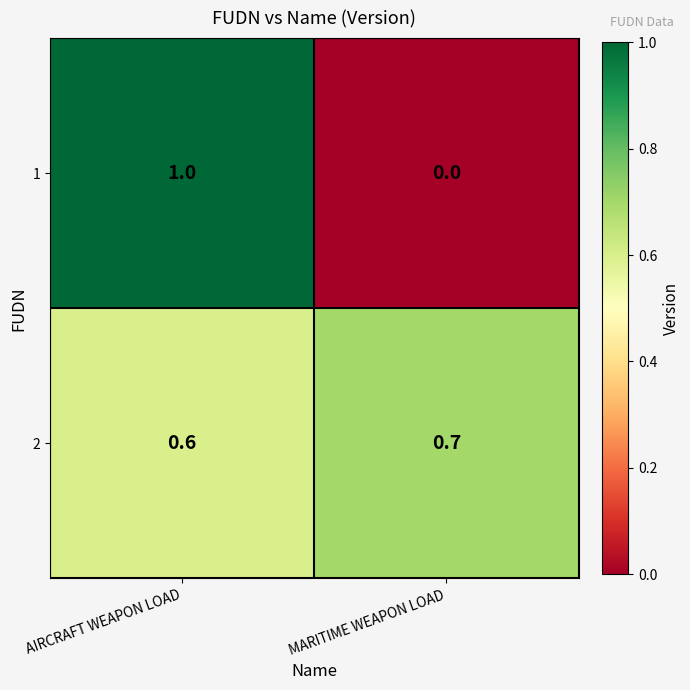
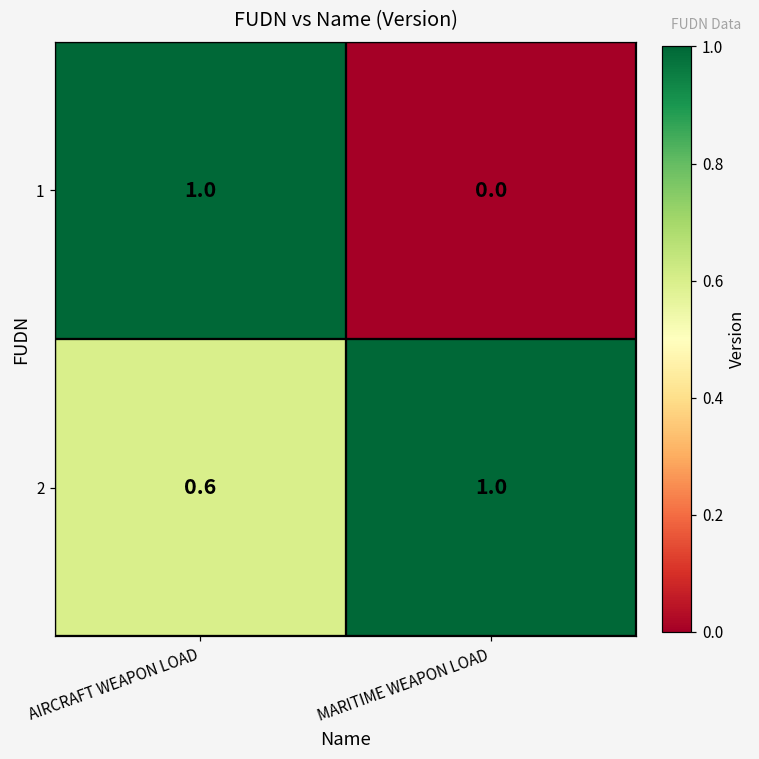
  {
    "1": {
      "AIRCRAFT WEAPON LOAD": 1.0,
      "MARITIME WEAPON LOAD": 0.0
    },
    "2": {
      "AIRCRAFT WEAPON LOAD": 0.6,
-     "MARITIME WEAPON LOAD": 0.7
+     "MARITIME WEAPON LOAD": 1.0
    }
  }
